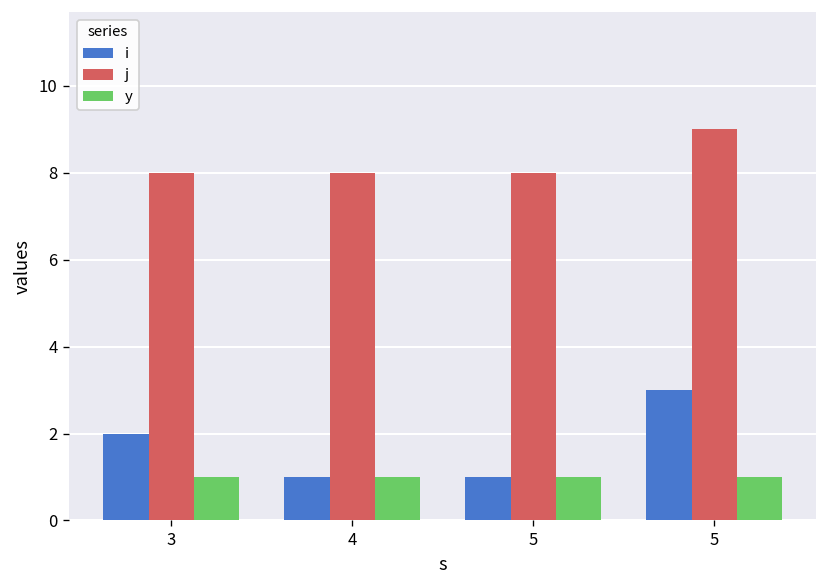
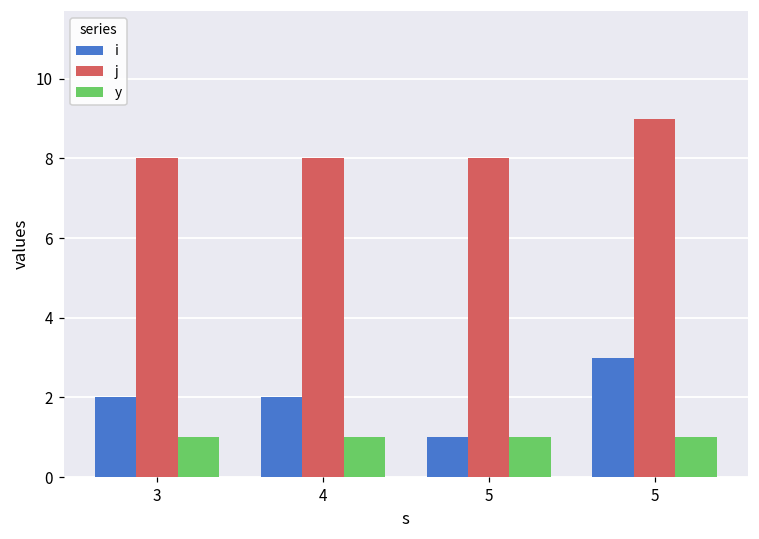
  {
    "i": {
      "3": 2,
-     "4": 1
+     "4": 2
    },
    "j": {
      "3": 8,
      "4": 8
    },
    "y": {
      "3": 1,
      "4": 1
    }
  }
